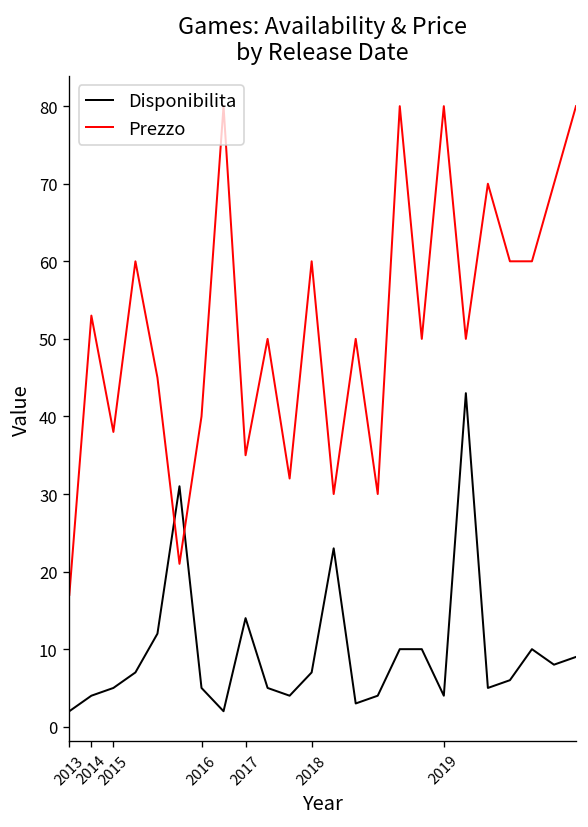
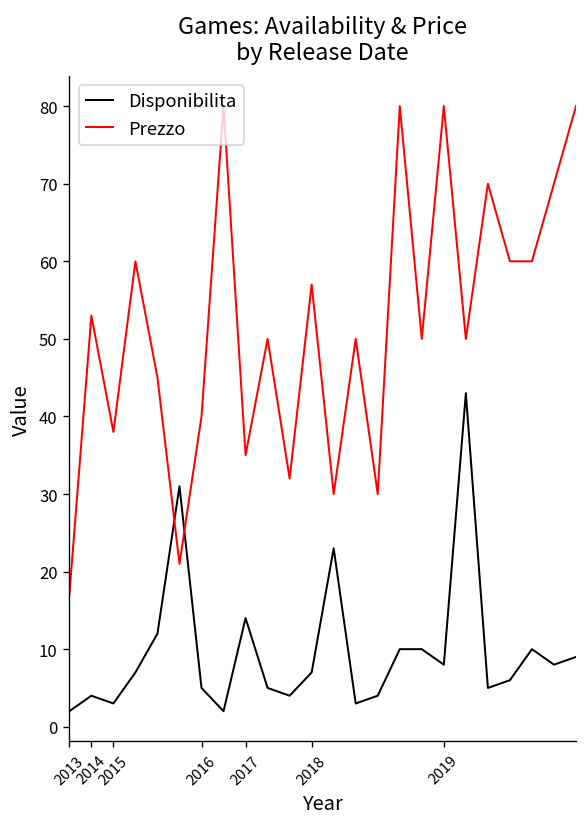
  {
    "Disponibilita": {
      "2013": 2,
      "2014": 4,
-     "2015": 5,
+     "2015": 3,
      "2016": 5,
      "2017": 14,
      "2018": 7,
-     "2019": 4
+     "2019": 8
    },
    "Prezzo": {
      "2013": 17,
      "2014": 53,
      "2015": 38,
      "2016": 40,
      "2017": 35,
-     "2018": 60,
+     "2018": 57,
      "2019": 80
    }
  }
